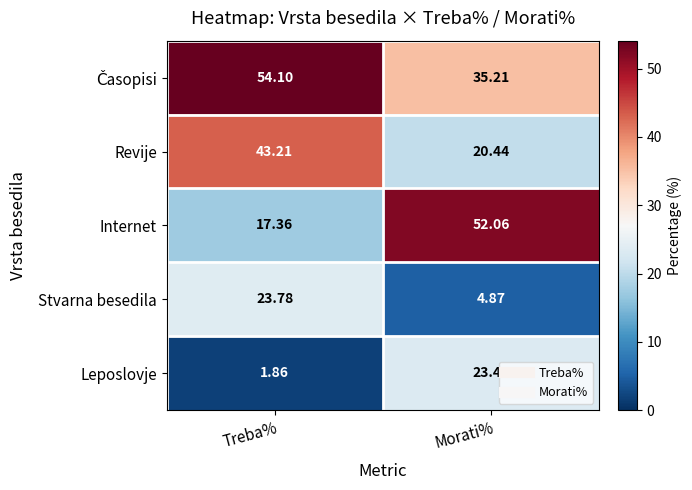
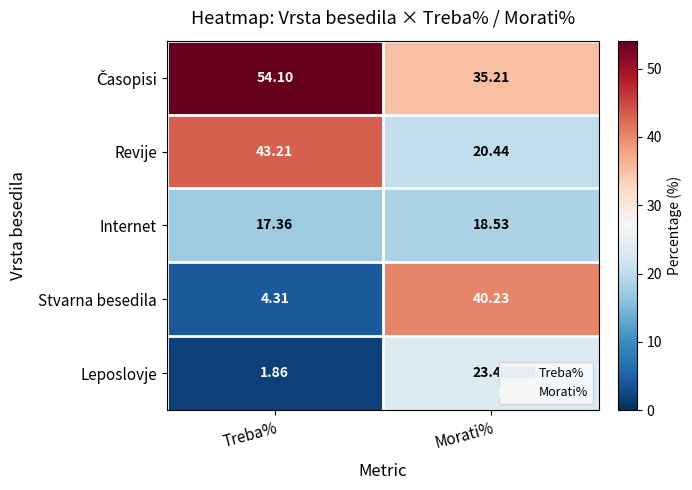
  {
    "Časopisi": {
      "Treba%": 54.10,
      "Morati%": 35.21
    },
    "Revije": {
      "Treba%": 43.21,
      "Morati%": 20.44
    },
    "Internet": {
      "Treba%": 17.36,
-     "Morati%": 52.06
+     "Morati%": 18.53
    },
    "Stvarna besedila": {
-     "Treba%": 23.78,
-     "Morati%": 4.87
+     "Treba%": 4.31,
+     "Morati%": 40.23
    },
    "Leposlovje": {
      "Treba%": 1.86
    }
  }
